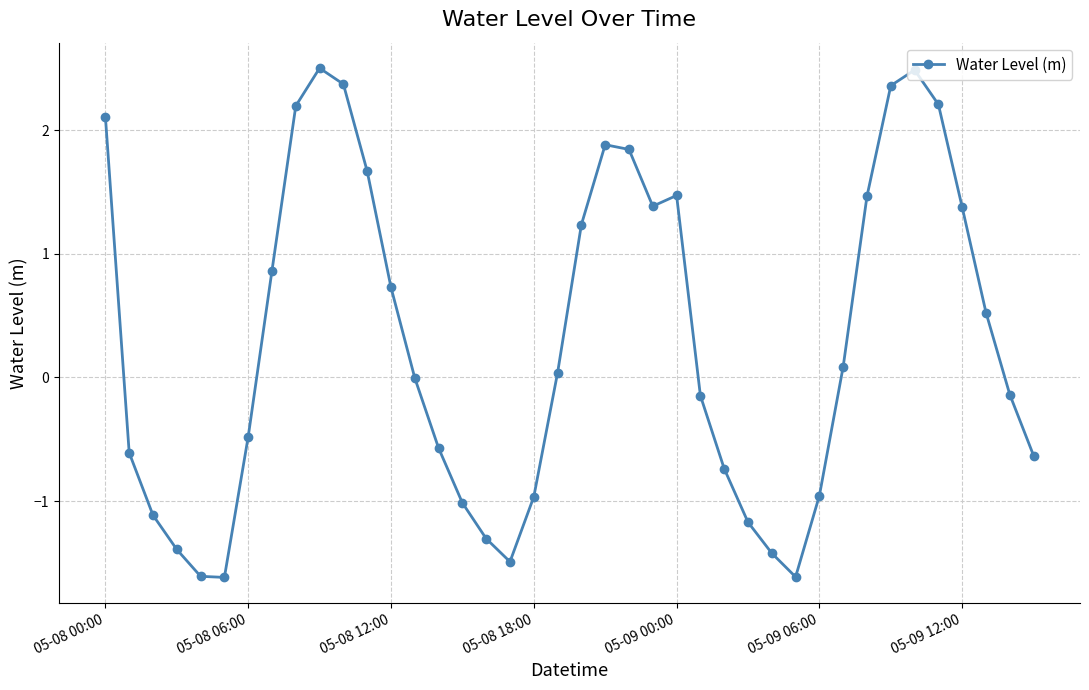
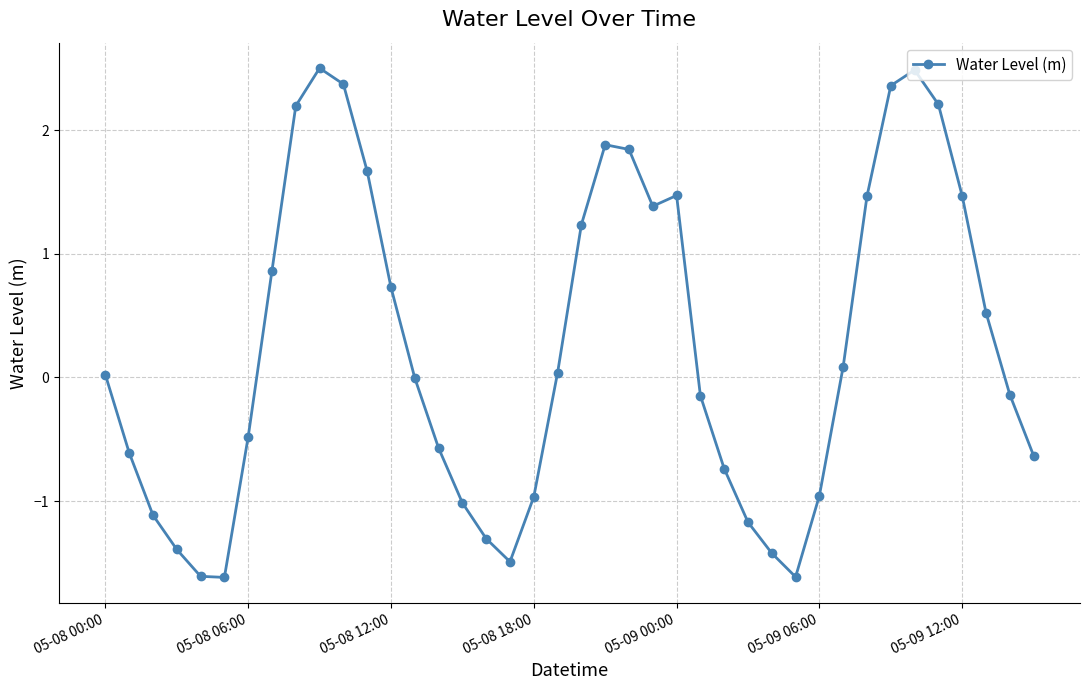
  {
-   "05-08 00:00": 2.11,
+   "05-08 00:00": 0.02,
    "05-08 06:00": -0.48,
    "05-08 12:00": 0.73,
    "05-08 18:00": -0.97,
    "05-09 00:00": 1.47,
    "05-09 06:00": -0.96,
-   "05-09 12:00": 1.38
+   "05-09 12:00": 1.47
  }
